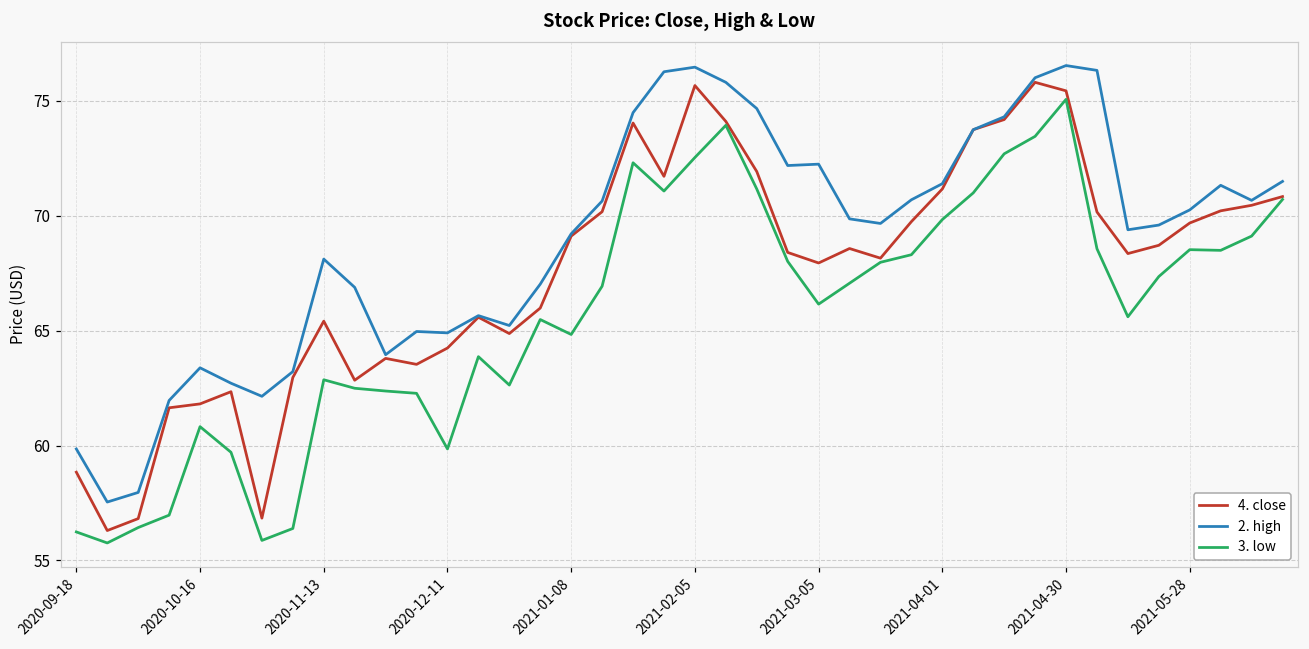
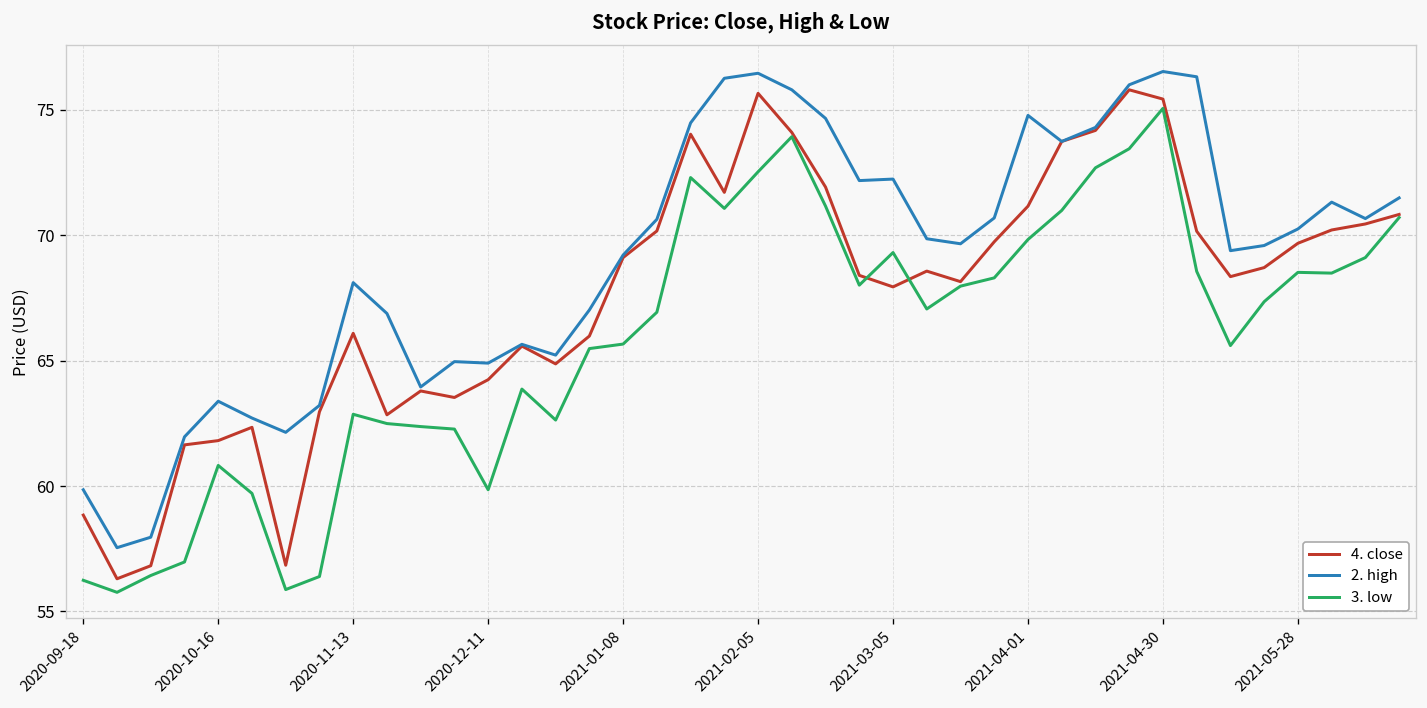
  {
    "4. close": {
      "2020-09-18": 58.8,
      "2020-10-16": 61.8,
-     "2020-11-13": 65.4,
+     "2020-11-13": 66.1,
      "2020-12-11": 64.2,
      "2021-02-05": 75.7,
      "2021-03-05": 67.9,
      "2021-04-01": 71.2,
      "2021-04-30": 75.4,
      "2021-05-28": 69.7
    },
    "2. high": {
      "2020-09-18": 59.9,
      "2020-10-16": 63.4,
      "2020-11-13": 68.1,
      "2020-12-11": 64.9,
      "2021-02-05": 76.5,
      "2021-03-05": 72.2,
-     "2021-04-01": 71.4,
+     "2021-04-01": 74.8,
      "2021-04-30": 76.5,
      "2021-05-28": 70.3
    },
    "3. low": {
      "2020-09-18": 56.2,
      "2020-10-16": 60.8,
      "2020-11-13": 62.9,
      "2020-12-11": 59.9,
-     "2021-01-08": 64.8,
+     "2021-01-08": 65.7,
      "2021-02-05": 72.5,
-     "2021-03-05": 66.2,
+     "2021-03-05": 69.3,
      "2021-04-01": 69.8,
      "2021-04-30": 75.1,
      "2021-05-28": 68.5
    }
  }
